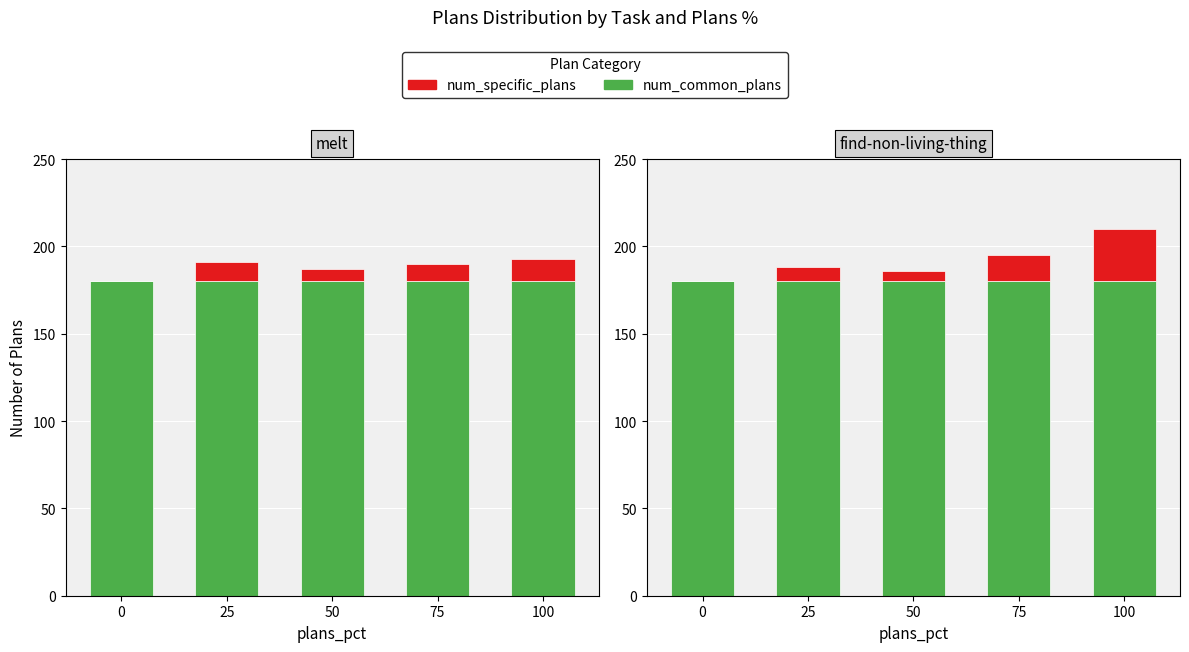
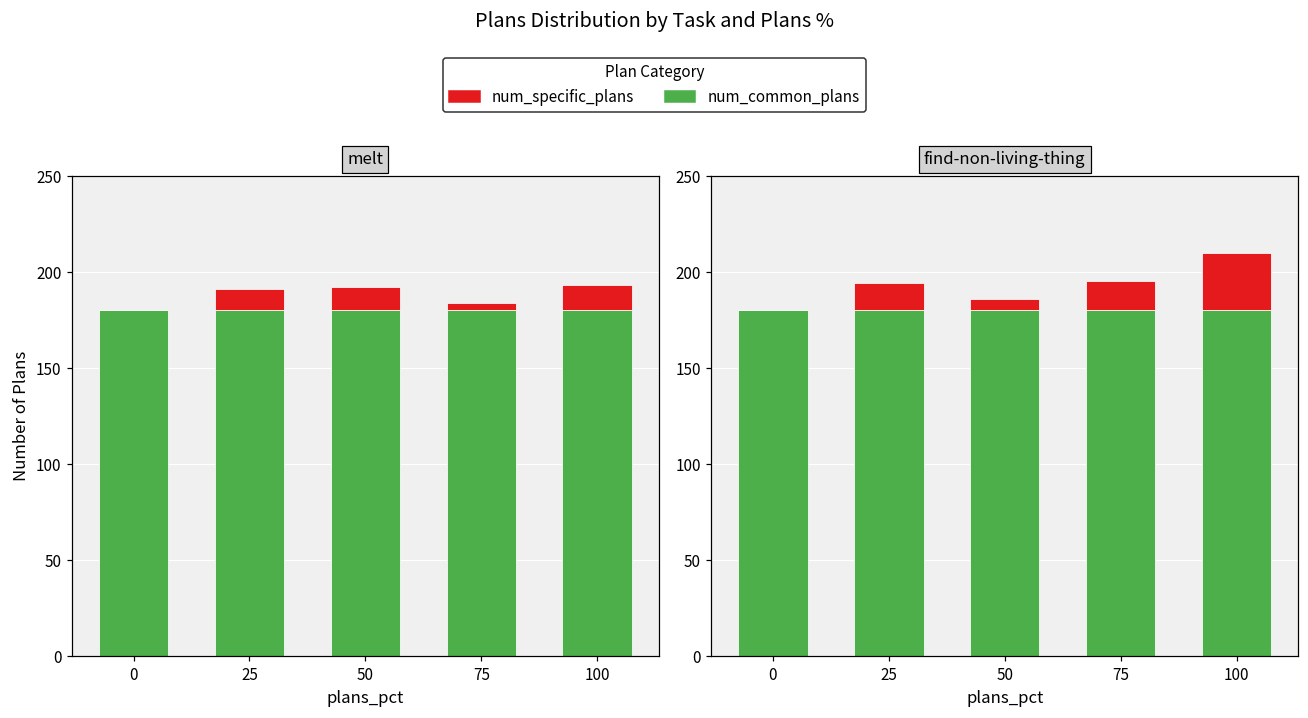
  {
    "melt": {
      "num_common_plans": {
        "0": 180,
        "25": 180,
        "50": 180,
        "75": 180,
        "100": 180
      },
      "num_specific_plans": {
        "0": 0,
        "25": 11,
-       "50": 7,
-       "75": 10,
+       "50": 12,
+       "75": 4,
        "100": 13
      }
    },
    "find-non-living-thing": {
      "num_common_plans": {
        "0": 180,
        "25": 180,
        "50": 180,
        "75": 180,
        "100": 180
      },
      "num_specific_plans": {
        "0": 0,
-       "25": 8,
+       "25": 14,
        "50": 6,
        "75": 15,
        "100": 30
      }
    }
  }
